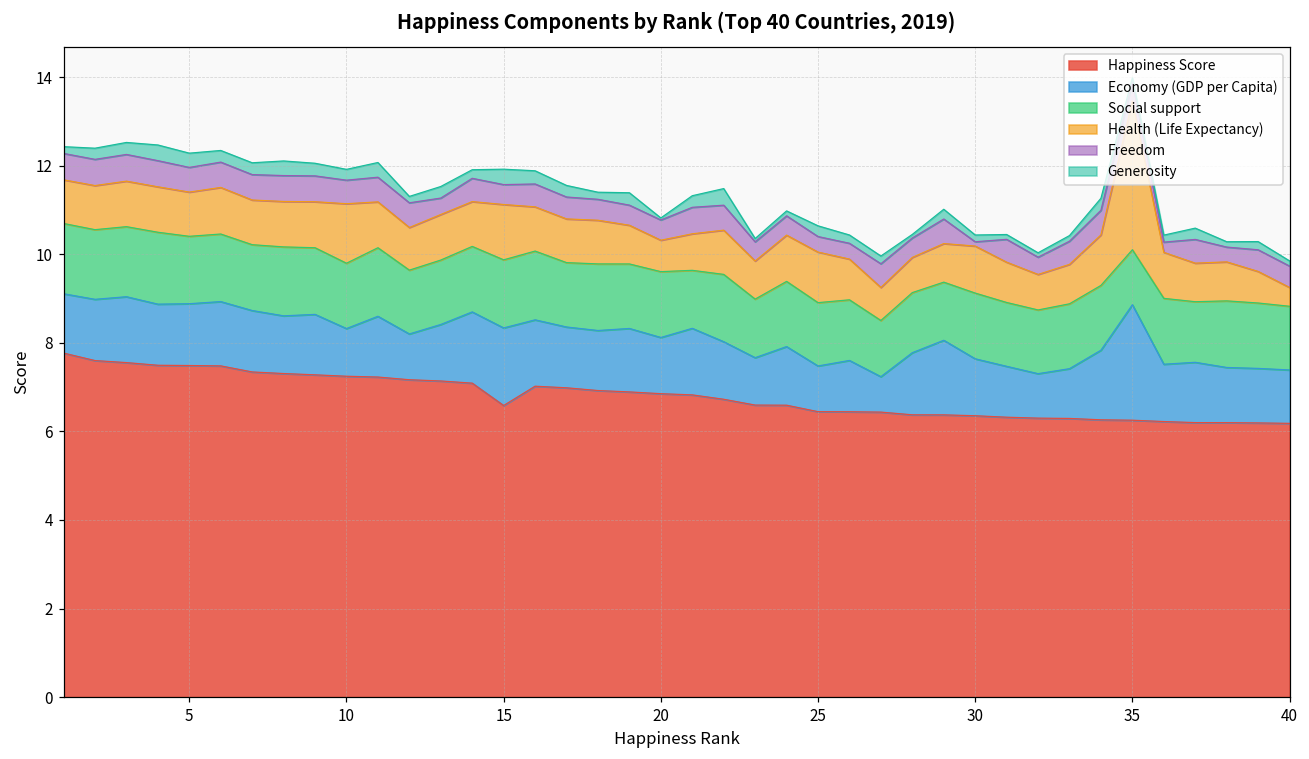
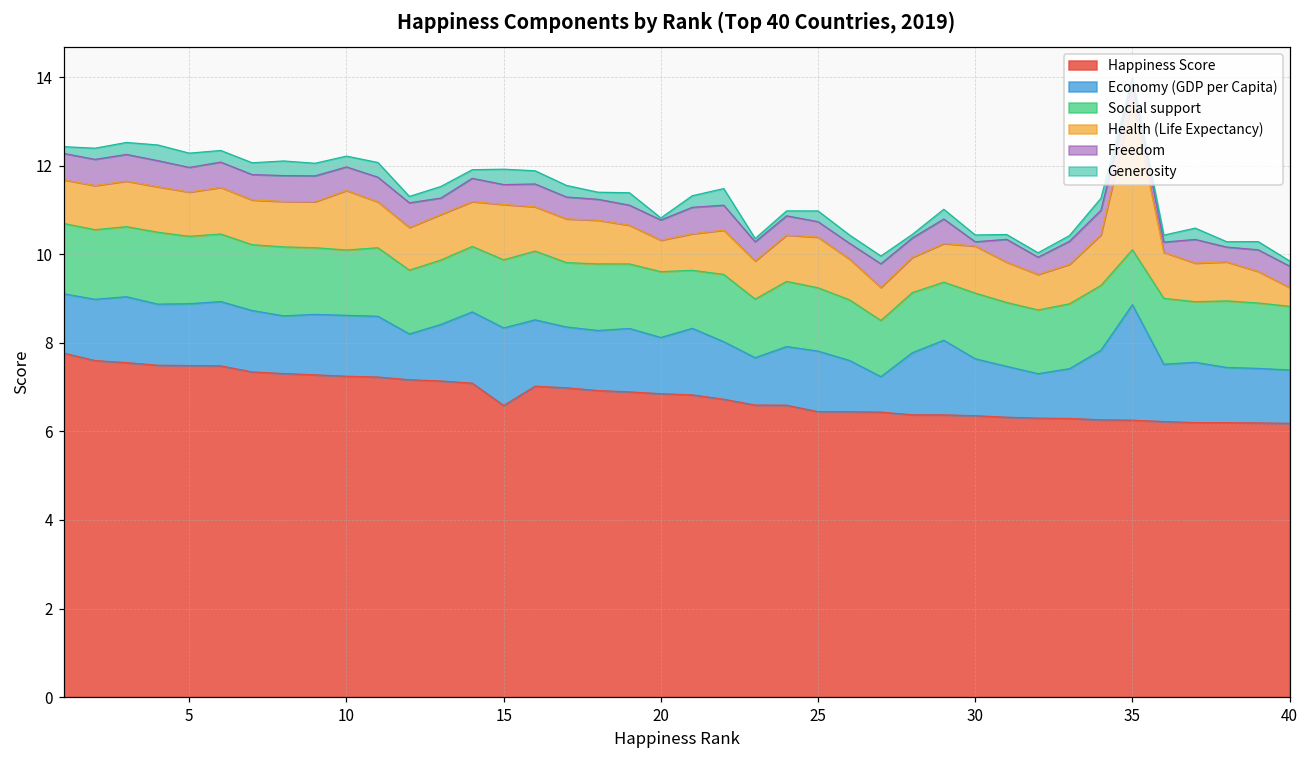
  {
    "Happiness Score": {
      "5": 7.5,
      "10": 7.2,
      "15": 6.6,
      "20": 6.9,
      "25": 6.4,
      "30": 6.4,
      "35": 6.3,
      "40": 6.2
    },
    "Economy (GDP per Capita)": {
      "5": 1.4,
-     "10": 1.1,
+     "10": 1.4,
      "15": 1.8,
      "20": 1.3,
-     "25": 1.0,
+     "25": 1.4,
      "30": 1.3,
      "35": 2.6,
      "40": 1.2
    },
    "Health (Life Expectancy)": {
      "5": 1.0,
      "10": 1.3,
      "15": 1.2,
      "20": 0.7,
      "25": 1.1,
      "30": 1.1,
      "40": 0.4
    },
    "Freedom": {
      "5": 0.6,
      "10": 0.5,
      "15": 0.4,
      "25": 0.4,
      "30": 0.1,
      "40": 0.5
    }
  }
